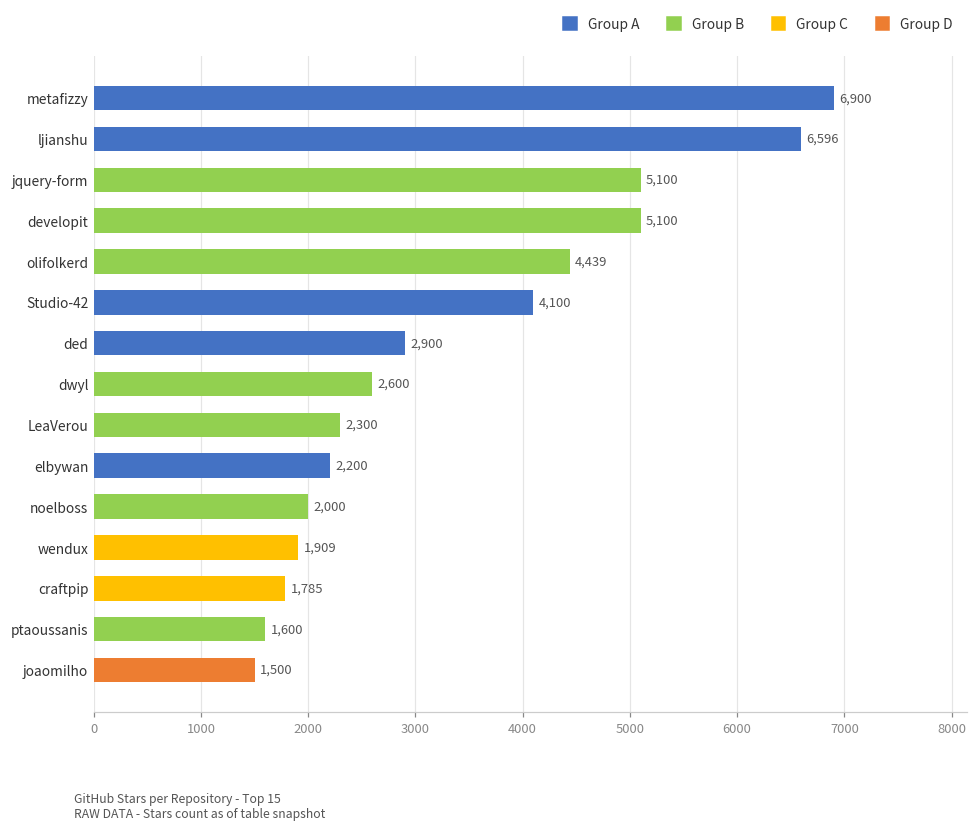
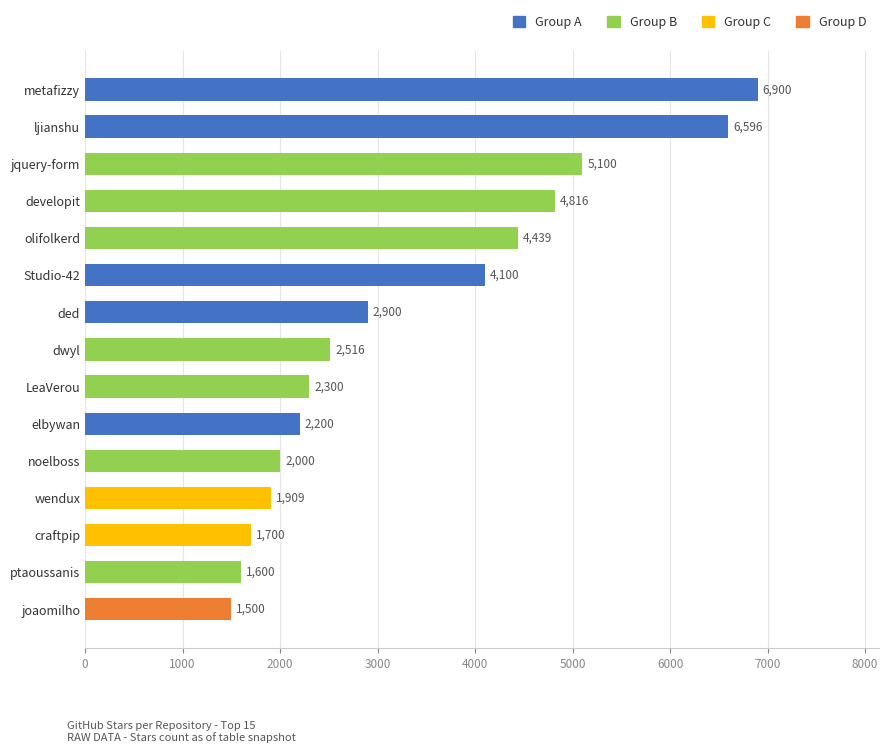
  {
    "metafizzy": "6,900",
    "ljianshu": "6,596",
    "jquery-form": "5,100",
-   "developit": "5,100",
+   "developit": "4,816",
    "olifolkerd": "4,439",
    "Studio-42": "4,100",
    "ded": "2,900",
-   "dwyl": "2,600",
+   "dwyl": "2,516",
    "LeaVerou": "2,300",
    "elbywan": "2,200",
    "noelboss": "2,000",
    "wendux": "1,909",
-   "craftpip": "1,785",
+   "craftpip": "1,700",
    "ptaoussanis": "1,600",
    "joaomilho": "1,500"
  }
